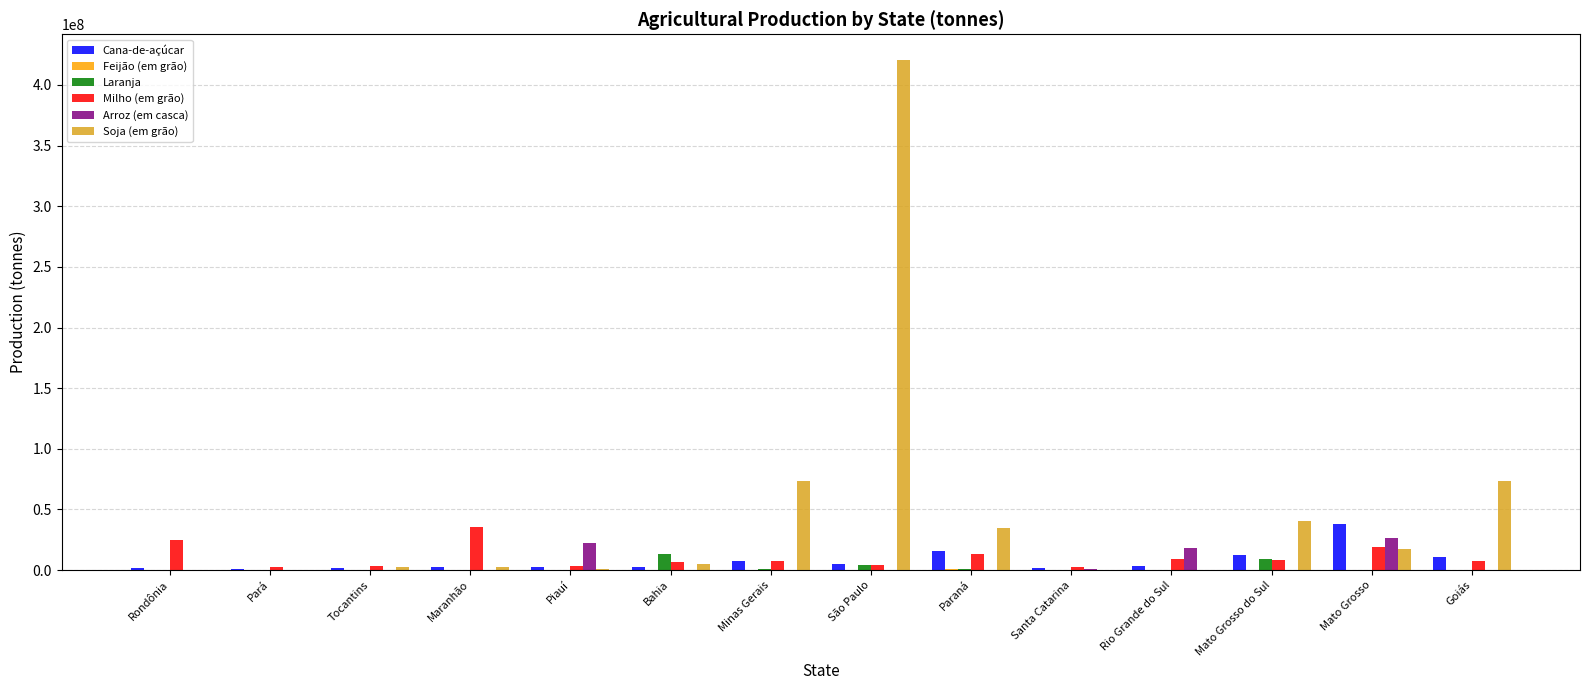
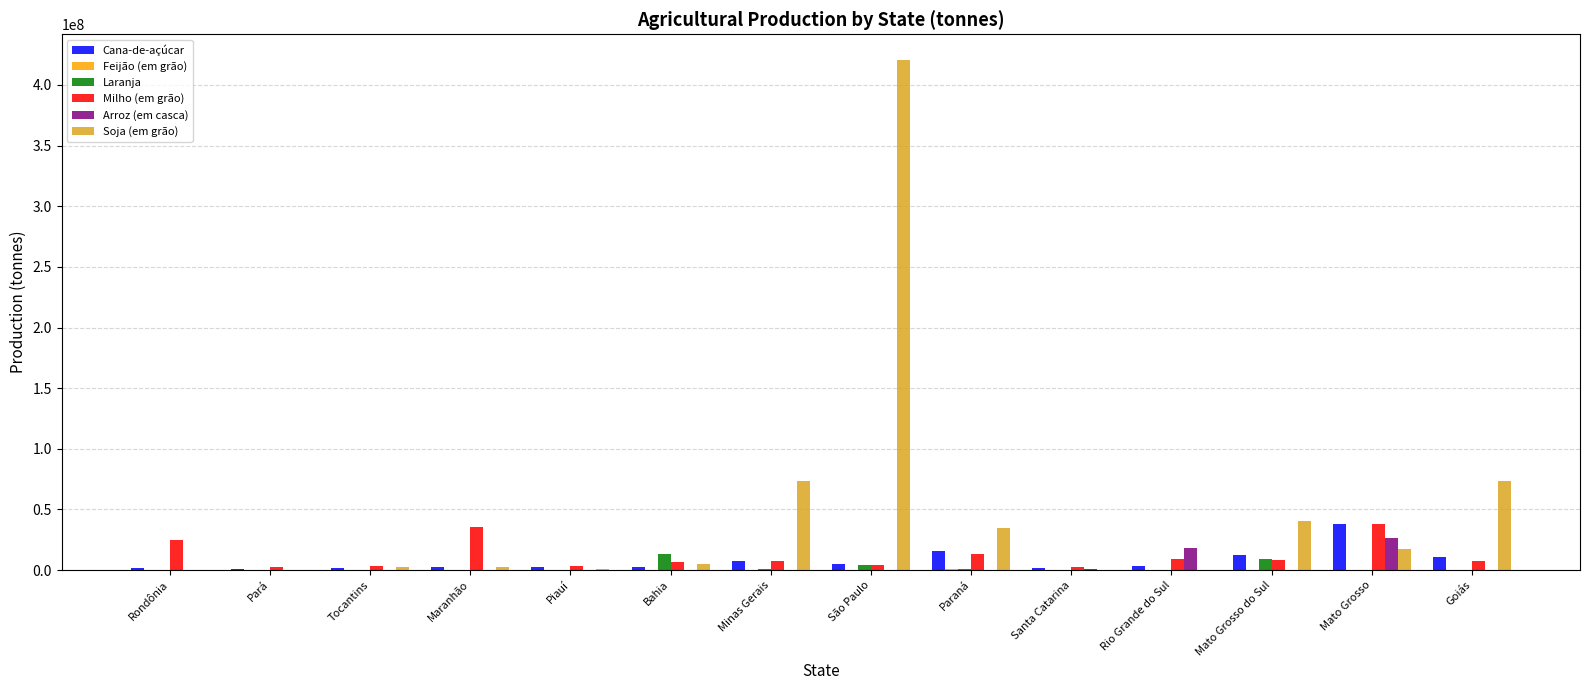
  {
    "Cana-de-açúcar": {
      "Maranhão": 2000000,
      "Piauí": 3000000,
      "Bahia": 3000000,
      "Minas Gerais": 8000000,
      "São Paulo": 5000000,
      "Paraná": 16000000,
      "Santa Catarina": 2000000,
      "Rio Grande do Sul": 3000000,
      "Mato Grosso do Sul": 13000000,
      "Mato Grosso": 38000000,
      "Goiás": 11000000
    },
    "Laranja": {
      "Bahia": 13000000,
      "São Paulo": 4000000,
      "Mato Grosso do Sul": 9000000
    },
    "Milho (em grão)": {
      "Rondônia": 25000000,
      "Pará": 3000000,
      "Tocantins": 4000000,
      "Maranhão": 35000000,
      "Piauí": 3000000,
      "Bahia": 7000000,
      "Minas Gerais": 8000000,
      "São Paulo": 4000000,
      "Paraná": 13000000,
      "Santa Catarina": 2000000,
      "Rio Grande do Sul": 9000000,
      "Mato Grosso do Sul": 9000000,
-     "Mato Grosso": 19000000,
+     "Mato Grosso": 38000000,
      "Goiás": 7000000
    },
    "Arroz (em casca)": {
      "Tocantins": 0,
      "Maranhão": 0,
-     "Piauí": 22000000,
+     "Piauí": 0,
      "Rio Grande do Sul": 18000000,
      "Mato Grosso": 26000000
    }
  }
